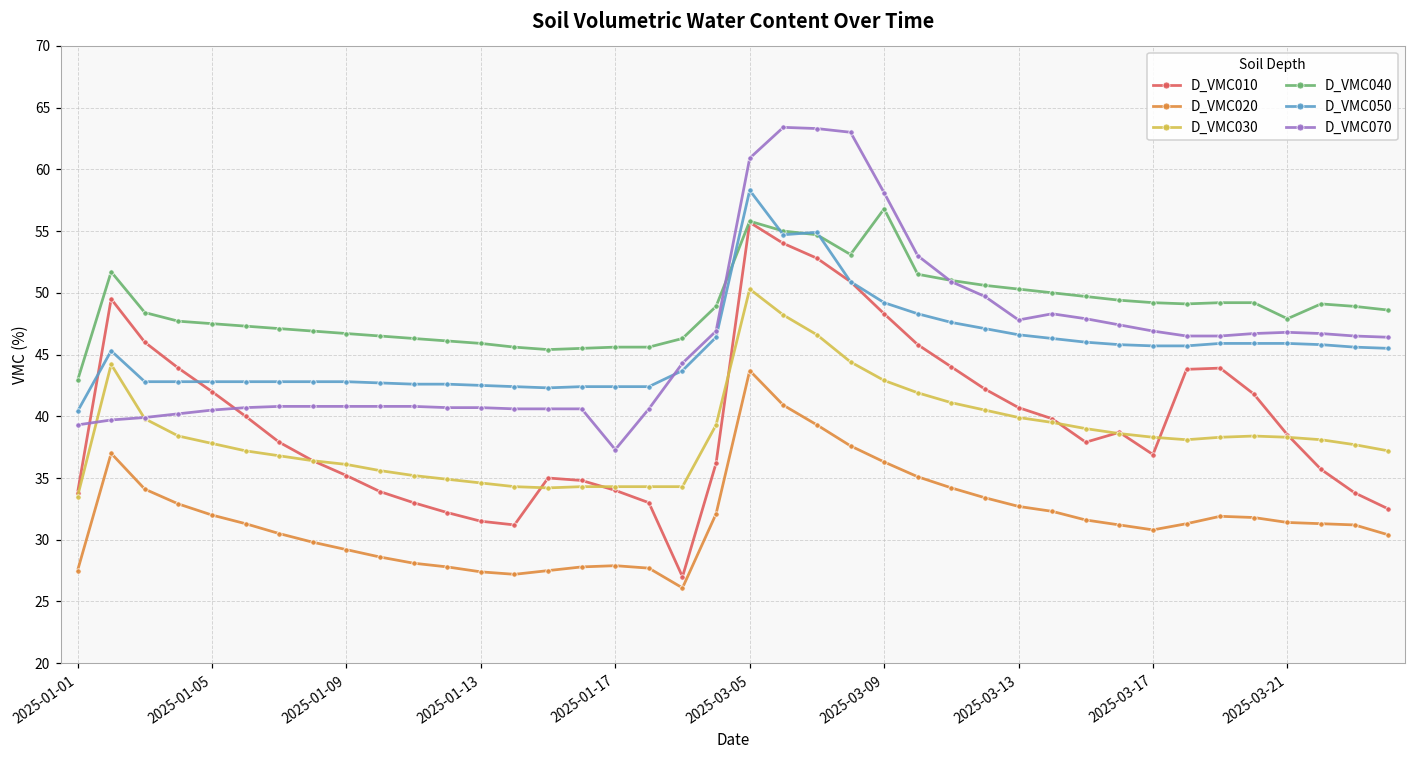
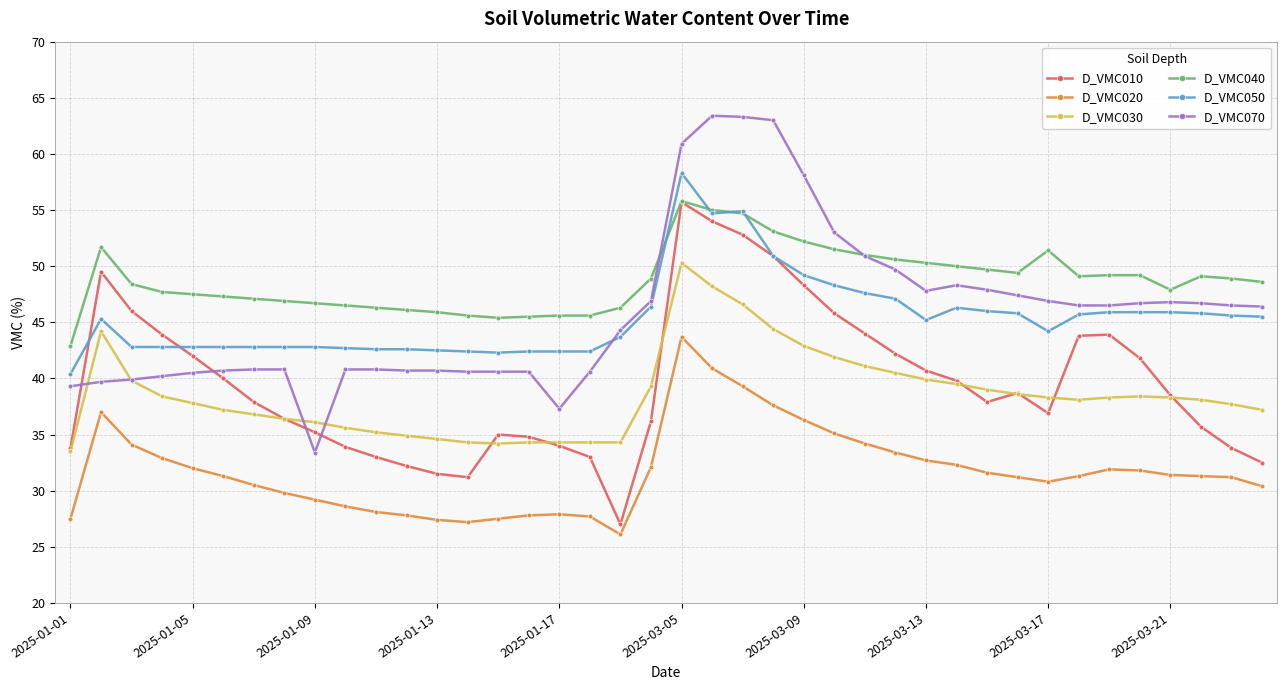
  {
    "D_VMC040": {
      "2025-01-01": 42.9,
      "2025-01-05": 47.5,
      "2025-01-09": 46.7,
      "2025-01-13": 45.9,
      "2025-01-17": 45.6,
-     "2025-03-09": 56.8,
+     "2025-03-09": 52.2,
      "2025-03-13": 50.3,
-     "2025-03-17": 49.2,
+     "2025-03-17": 51.4,
      "2025-03-21": 47.9
    },
    "D_VMC050": {
      "2025-01-01": 40.4,
      "2025-01-05": 42.8,
      "2025-01-09": 42.8,
      "2025-01-13": 42.5,
      "2025-01-17": 42.4,
      "2025-03-05": 58.3,
      "2025-03-09": 49.2,
-     "2025-03-13": 46.6,
-     "2025-03-17": 45.7,
+     "2025-03-13": 45.2,
+     "2025-03-17": 44.2,
      "2025-03-21": 45.9
    },
    "D_VMC070": {
      "2025-01-01": 39.3,
      "2025-01-05": 40.5,
-     "2025-01-09": 40.8,
+     "2025-01-09": 33.4,
      "2025-01-13": 40.7,
      "2025-01-17": 37.3,
      "2025-03-05": 60.9,
      "2025-03-09": 58.1,
      "2025-03-13": 47.8,
      "2025-03-17": 46.9,
      "2025-03-21": 46.8
    }
  }
